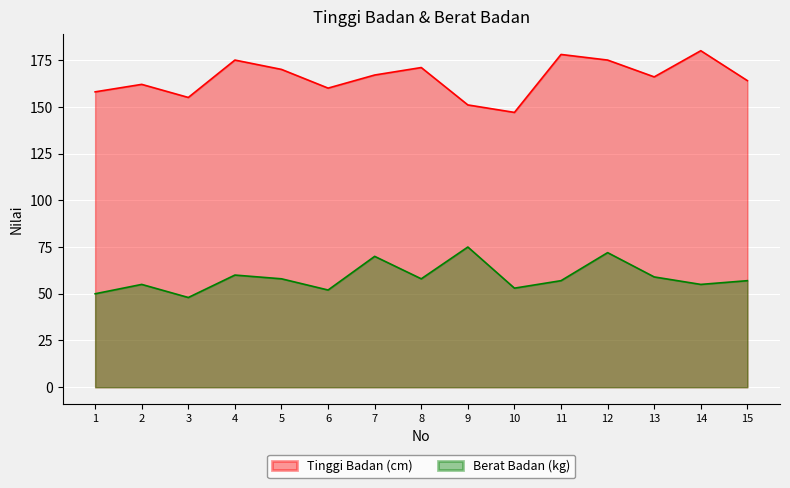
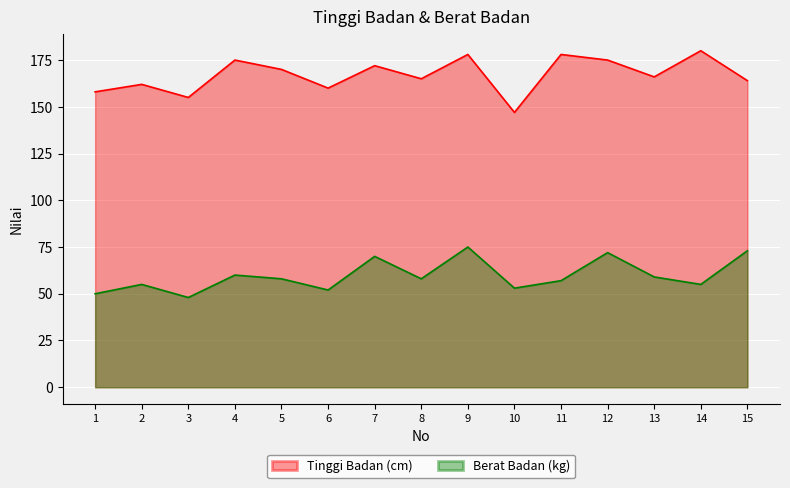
  {
    "Tinggi Badan (cm)": {
      "1": 158,
      "2": 162,
      "3": 155,
      "4": 175,
      "5": 170,
      "6": 160,
-     "7": 167,
-     "8": 171,
-     "9": 151,
+     "7": 172,
+     "8": 165,
+     "9": 178,
      "10": 147,
      "11": 178,
      "12": 175,
      "13": 166,
      "14": 180,
      "15": 164
    },
    "Berat Badan (kg)": {
      "1": 50,
      "2": 55,
      "3": 48,
      "4": 60,
      "5": 58,
      "6": 52,
      "7": 70,
      "8": 58,
      "9": 75,
      "10": 53,
      "11": 57,
      "12": 72,
      "13": 59,
      "14": 55,
-     "15": 57
+     "15": 73
    }
  }
